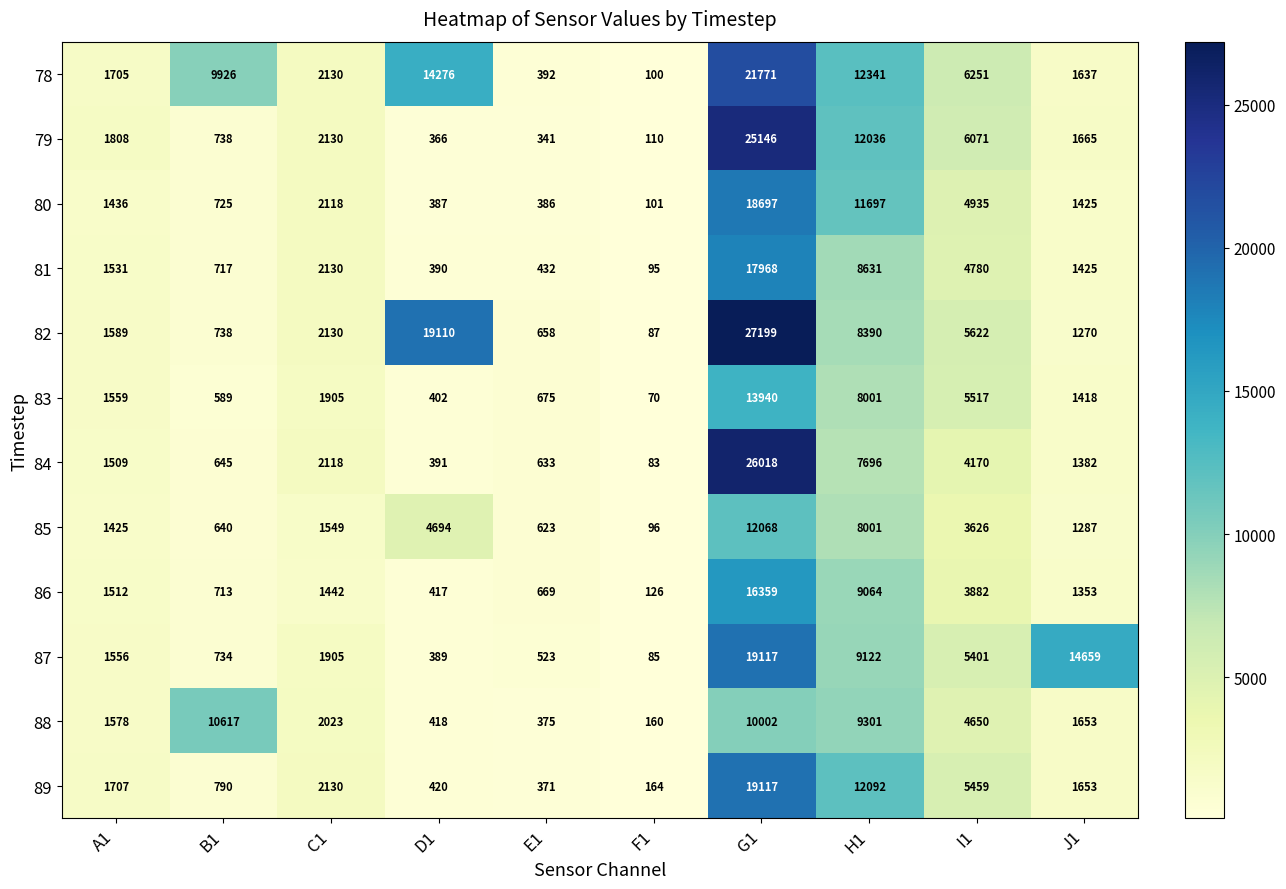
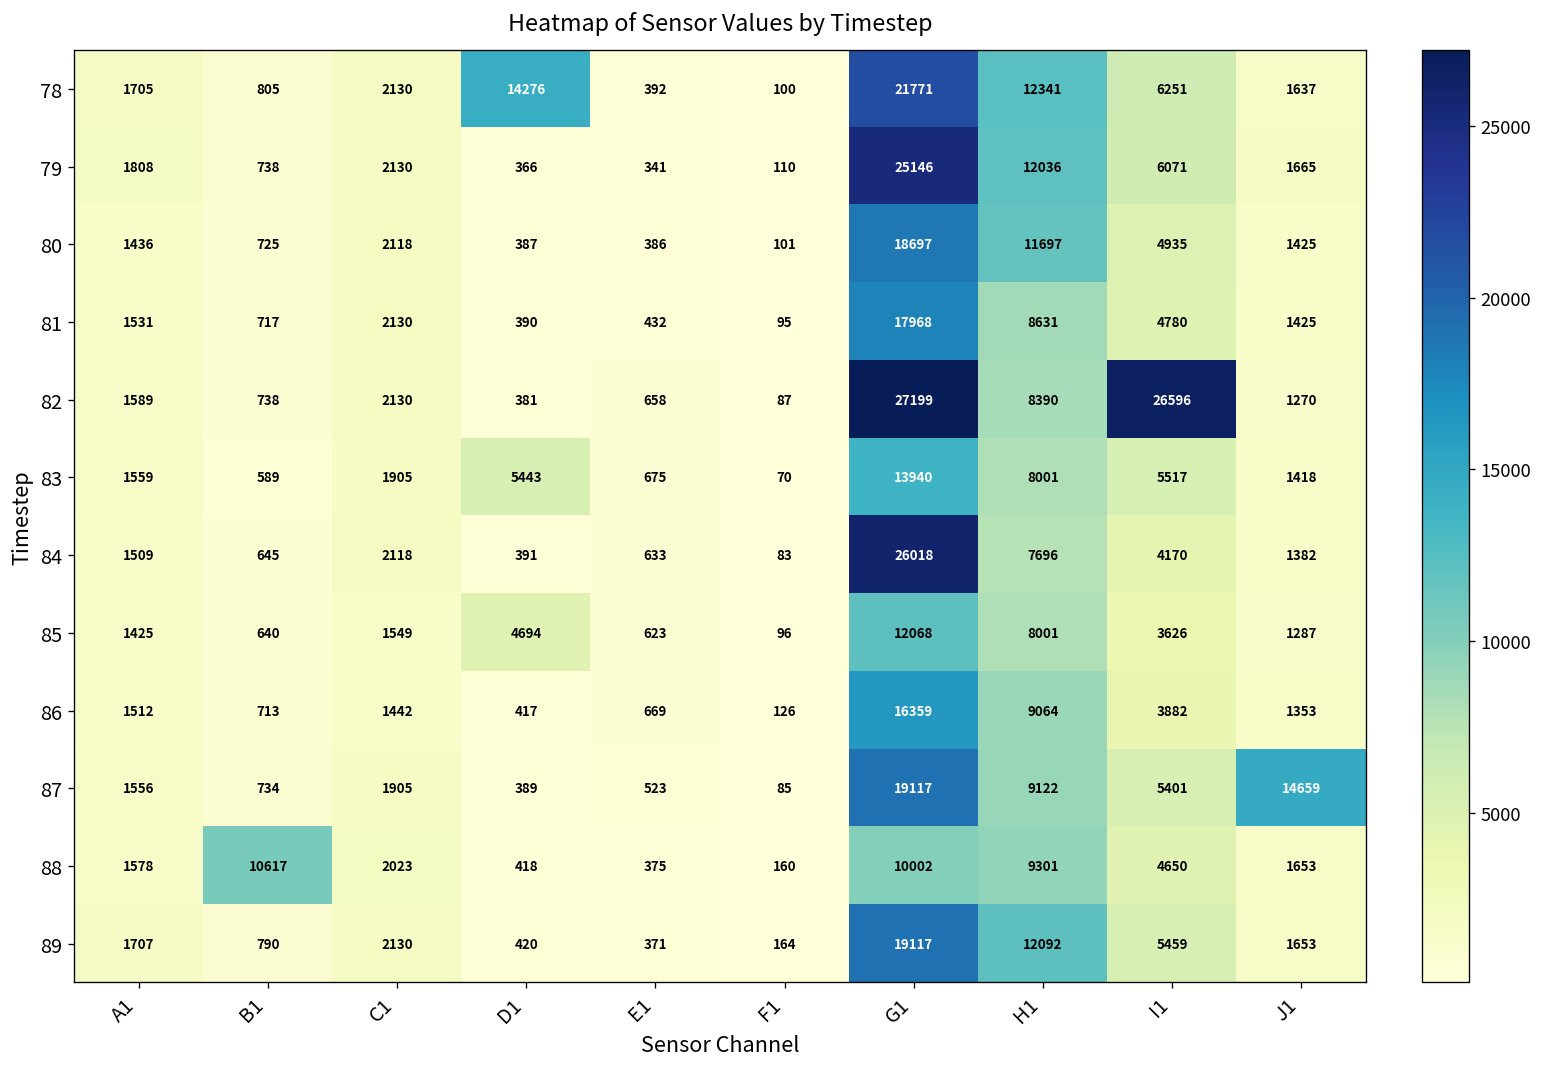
  {
    "78": {
      "A1": 1705,
-     "B1": 9926,
+     "B1": 805,
      "C1": 2130,
      "D1": 14276,
      "E1": 392,
      "F1": 100,
      "G1": 21771,
      "H1": 12341,
      "I1": 6251,
      "J1": 1637
    },
    "79": {
      "A1": 1808,
      "B1": 738,
      "C1": 2130,
      "D1": 366,
      "E1": 341,
      "F1": 110,
      "G1": 25146,
      "H1": 12036,
      "I1": 6071,
      "J1": 1665
    },
    "80": {
      "A1": 1436,
      "B1": 725,
      "C1": 2118,
      "D1": 387,
      "E1": 386,
      "F1": 101,
      "G1": 18697,
      "H1": 11697,
      "I1": 4935,
      "J1": 1425
    },
    "81": {
      "A1": 1531,
      "B1": 717,
      "C1": 2130,
      "D1": 390,
      "E1": 432,
      "F1": 95,
      "G1": 17968,
      "H1": 8631,
      "I1": 4780,
      "J1": 1425
    },
    "82": {
      "A1": 1589,
      "B1": 738,
      "C1": 2130,
-     "D1": 19110,
+     "D1": 381,
      "E1": 658,
      "F1": 87,
      "G1": 27199,
      "H1": 8390,
-     "I1": 5622,
+     "I1": 26596,
      "J1": 1270
    },
    "83": {
      "A1": 1559,
      "B1": 589,
      "C1": 1905,
-     "D1": 402,
+     "D1": 5443,
      "E1": 675,
      "F1": 70,
      "G1": 13940,
      "H1": 8001,
      "I1": 5517,
      "J1": 1418
    },
    "84": {
      "A1": 1509,
      "B1": 645,
      "C1": 2118,
      "D1": 391,
      "E1": 633,
      "F1": 83,
      "G1": 26018,
      "H1": 7696,
      "I1": 4170,
      "J1": 1382
    },
    "85": {
      "A1": 1425,
      "B1": 640,
      "C1": 1549,
      "D1": 4694,
      "E1": 623,
      "F1": 96,
      "G1": 12068,
      "H1": 8001,
      "I1": 3626,
      "J1": 1287
    },
    "86": {
      "A1": 1512,
      "B1": 713,
      "C1": 1442,
      "D1": 417,
      "E1": 669,
      "F1": 126,
      "G1": 16359,
      "H1": 9064,
      "I1": 3882,
      "J1": 1353
    },
    "87": {
      "A1": 1556,
      "B1": 734,
      "C1": 1905,
      "D1": 389,
      "E1": 523,
      "F1": 85,
      "G1": 19117,
      "H1": 9122,
      "I1": 5401,
      "J1": 14659
    },
    "88": {
      "A1": 1578,
      "B1": 10617,
      "C1": 2023,
      "D1": 418,
      "E1": 375,
      "F1": 160,
      "G1": 10002,
      "H1": 9301,
      "I1": 4650,
      "J1": 1653
    },
    "89": {
      "A1": 1707,
      "B1": 790,
      "C1": 2130,
      "D1": 420,
      "E1": 371,
      "F1": 164,
      "G1": 19117,
      "H1": 12092,
      "I1": 5459,
      "J1": 1653
    }
  }
